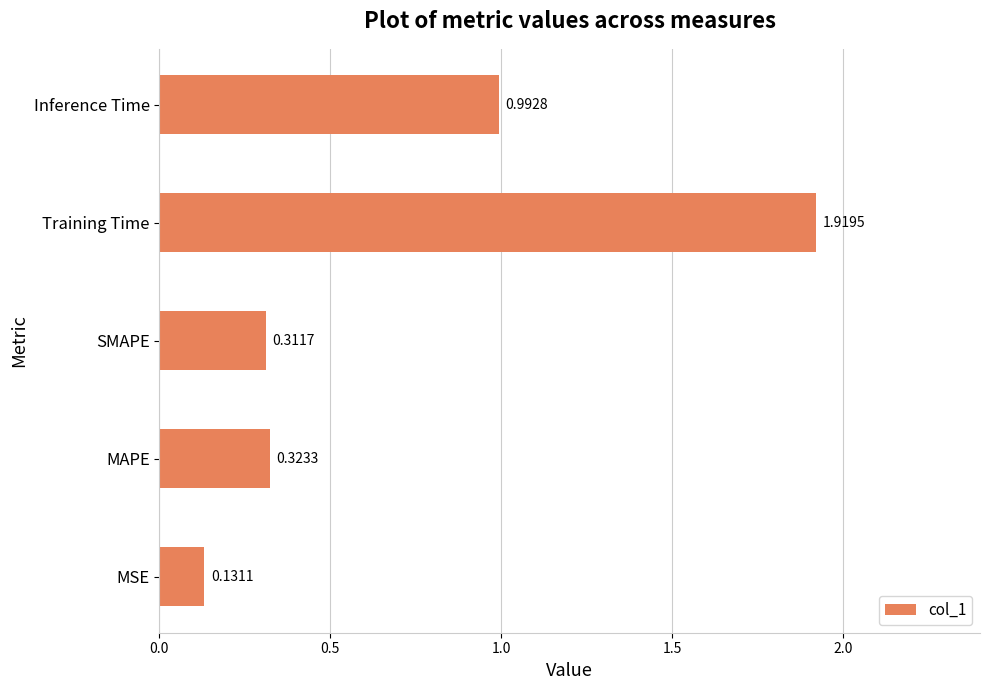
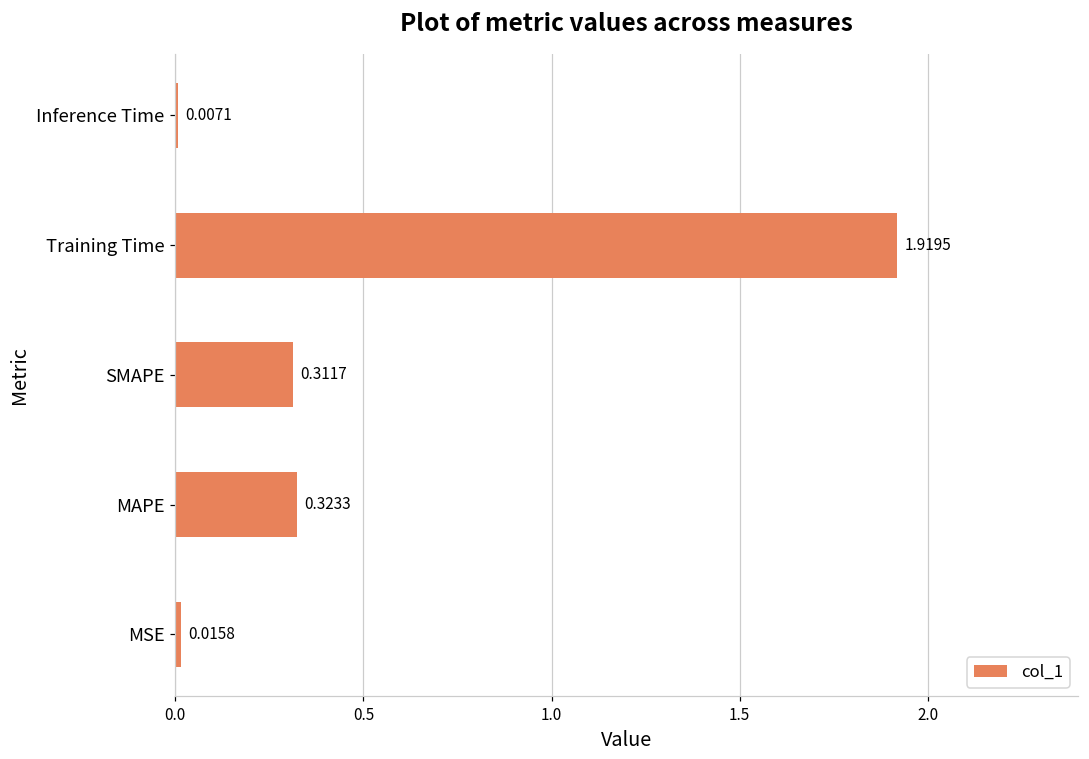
  {
-   "Inference Time": 0.9928,
+   "Inference Time": 0.0071,
    "Training Time": 1.9195,
    "SMAPE": 0.3117,
    "MAPE": 0.3233,
-   "MSE": 0.1311
+   "MSE": 0.0158
  }
